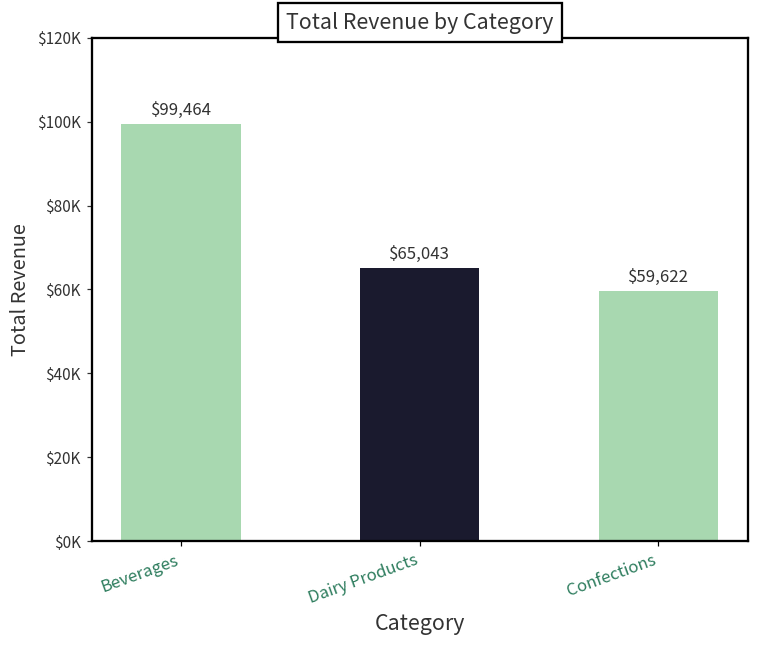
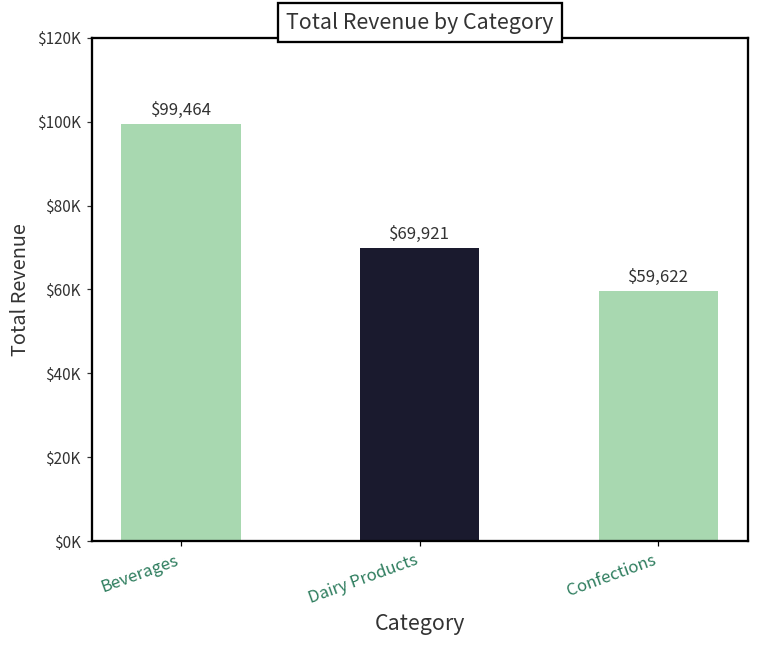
  {
    "Beverages": "$99,464",
-   "Dairy Products": "$65,043",
+   "Dairy Products": "$69,921",
    "Confections": "$59,622"
  }
